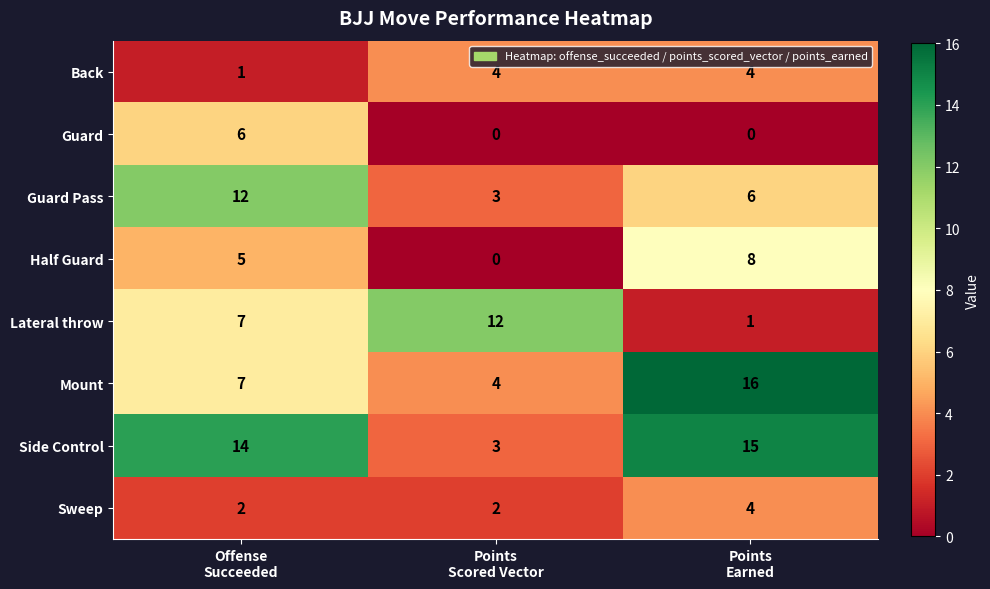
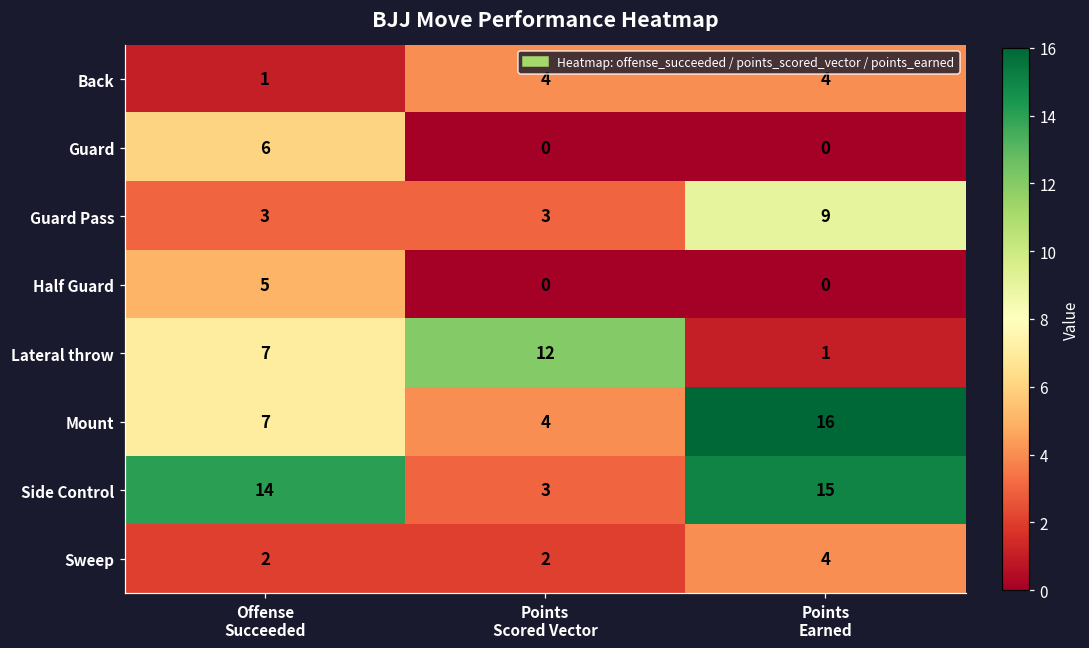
  {
    "Back": {
      "Offense Succeeded": 1
    },
    "Guard": {
      "Offense Succeeded": 6,
      "Points Scored Vector": 0,
      "Points Earned": 0
    },
    "Guard Pass": {
-     "Offense Succeeded": 12,
+     "Offense Succeeded": 3,
      "Points Scored Vector": 3,
-     "Points Earned": 6
+     "Points Earned": 9
    },
    "Half Guard": {
      "Offense Succeeded": 5,
      "Points Scored Vector": 0,
-     "Points Earned": 8
+     "Points Earned": 0
    },
    "Lateral throw": {
      "Offense Succeeded": 7,
      "Points Scored Vector": 12,
      "Points Earned": 1
    },
    "Mount": {
      "Offense Succeeded": 7,
      "Points Scored Vector": 4,
      "Points Earned": 16
    },
    "Side Control": {
      "Offense Succeeded": 14,
      "Points Scored Vector": 3,
      "Points Earned": 15
    },
    "Sweep": {
      "Offense Succeeded": 2,
      "Points Scored Vector": 2,
      "Points Earned": 4
    }
  }
